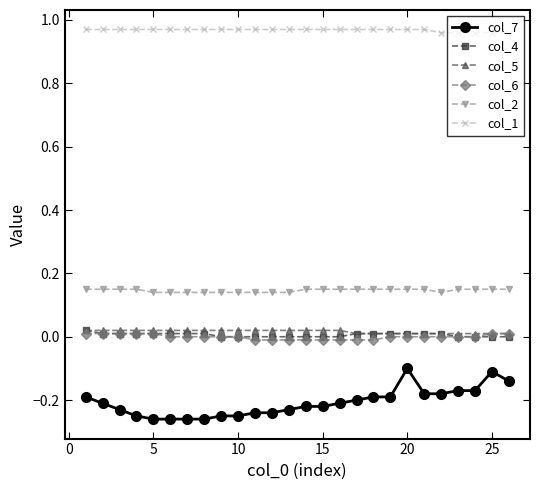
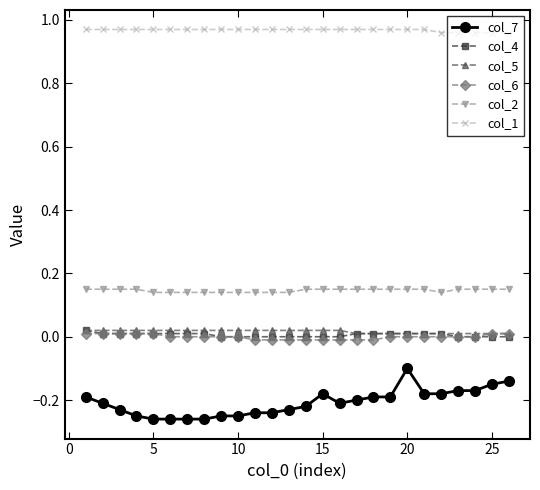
  {
    "col_7": {
      "5": -0.26,
      "10": -0.25,
-     "15": -0.22,
+     "15": -0.18,
      "20": -0.10,
-     "25": -0.11
+     "25": -0.15
    }
  }
